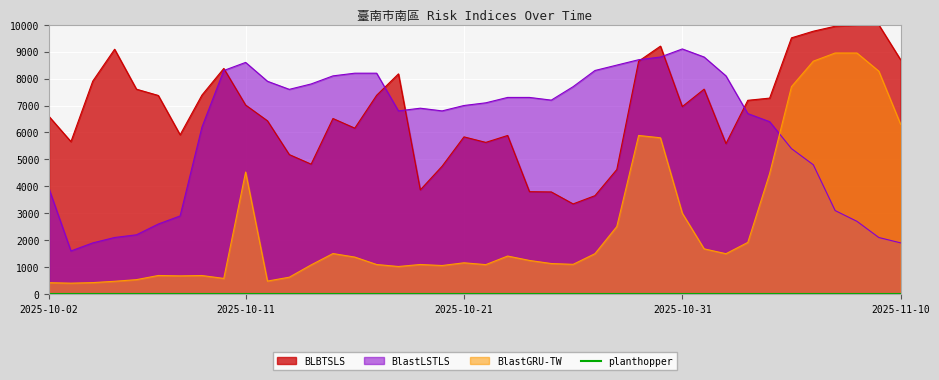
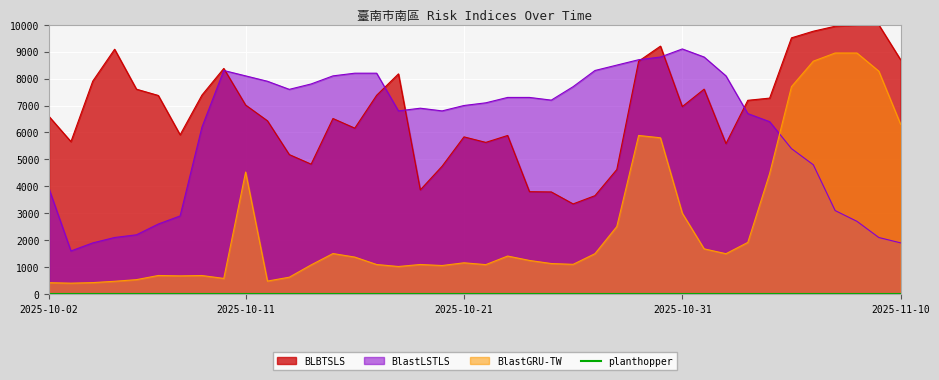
  {
    "BLBTSLS": {
      "2025-10-02": 6600,
      "2025-10-11": 7000,
      "2025-10-21": 5800,
      "2025-10-31": 7000,
      "2025-11-10": 8700
    },
    "BlastLSTLS": {
      "2025-10-02": 3900,
-     "2025-10-11": 8600,
+     "2025-10-11": 8100,
      "2025-10-21": 7000,
      "2025-10-31": 9100,
      "2025-11-10": 1900
    },
    "BlastGRU-TW": {
      "2025-10-02": 400,
      "2025-10-11": 4500,
      "2025-10-21": 1200,
      "2025-10-31": 3000,
      "2025-11-10": 6300
    },
    "planthopper": {
      "2025-10-02": 0,
      "2025-10-11": 0,
      "2025-10-21": 0,
      "2025-10-31": 0,
      "2025-11-10": 0
    }
  }
